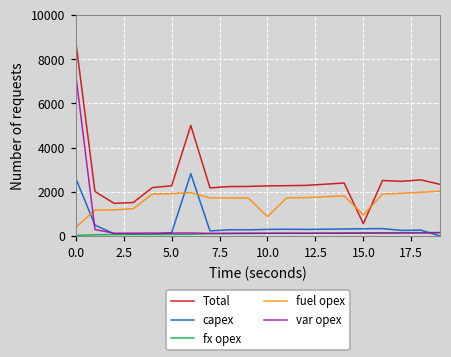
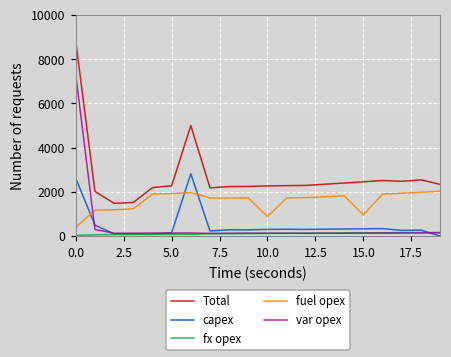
  {
    "Total": {
      "0.0": 8800,
      "5.0": 2300,
      "10.0": 2300,
-     "15.0": 600
+     "15.0": 2500
    },
    "capex": {
      "0.0": 2600,
      "10.0": 300,
      "15.0": 300
    },
    "fx opex": {
      "0.0": 0
    },
    "fuel opex": {
      "0.0": 400,
      "5.0": 1900,
      "10.0": 900,
      "15.0": 1000
    },
    "var opex": {
      "0.0": 7300
    }
  }
